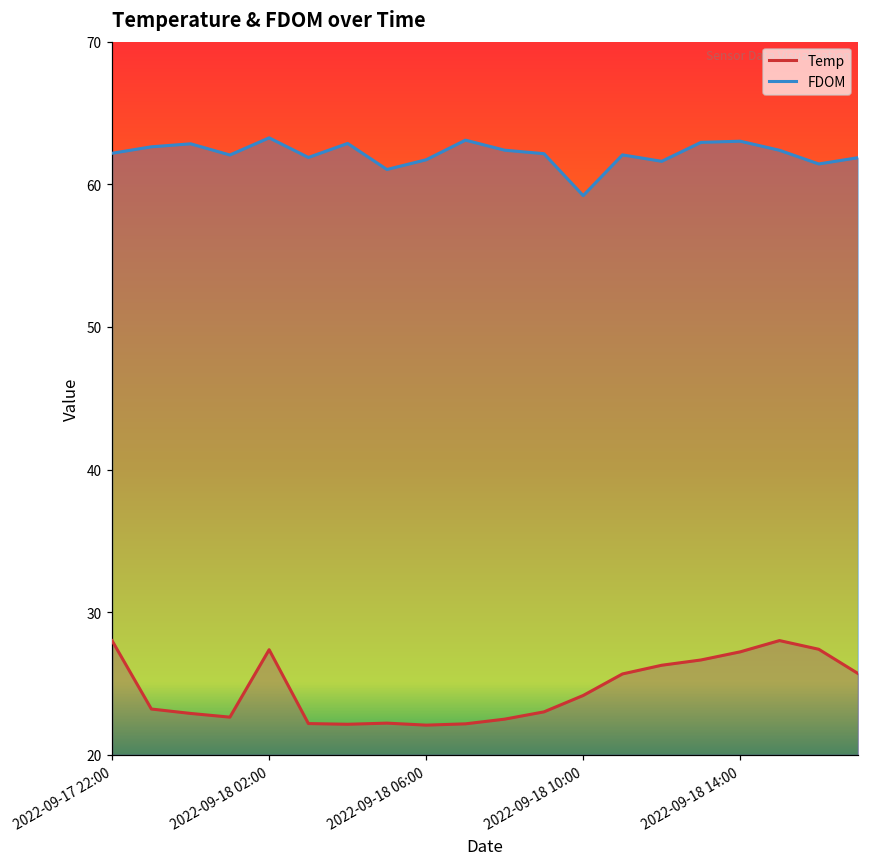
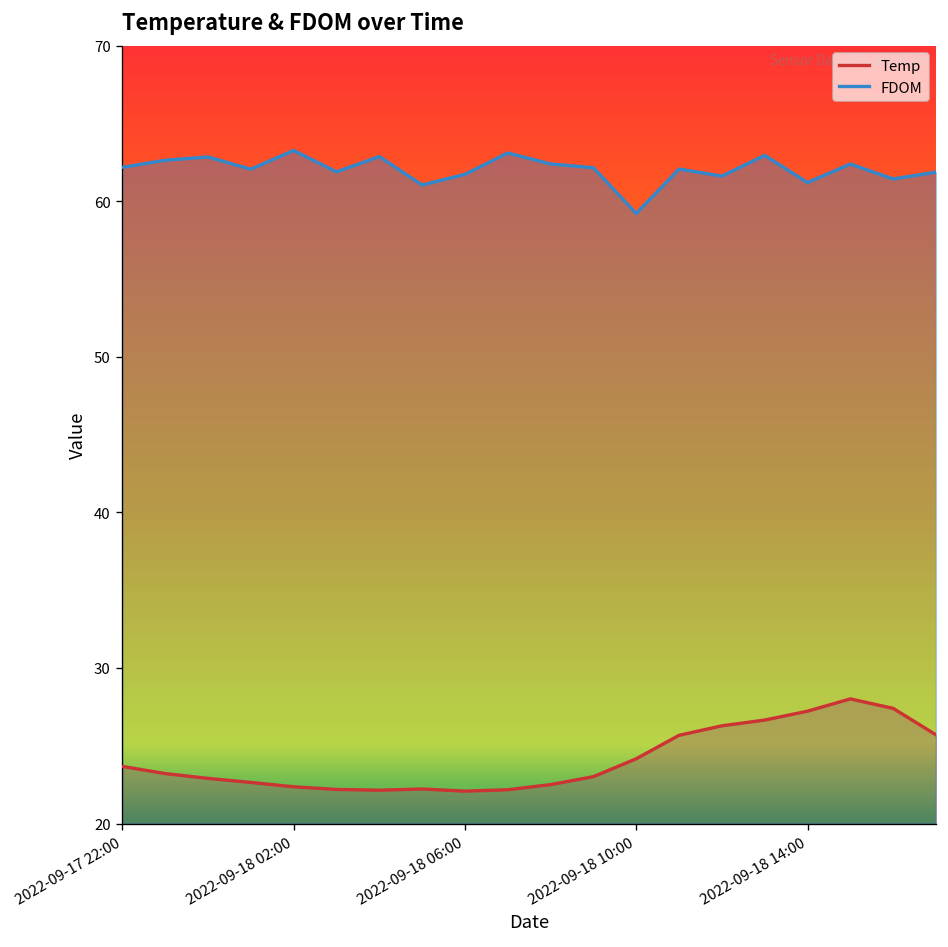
  {
    "Temp": {
-     "2022-09-17 22:00": 28.0,
-     "2022-09-18 02:00": 27.4,
+     "2022-09-17 22:00": 23.7,
+     "2022-09-18 02:00": 22.4,
      "2022-09-18 06:00": 22.1,
      "2022-09-18 10:00": 24.2,
      "2022-09-18 14:00": 27.2
    },
    "FDOM": {
      "2022-09-17 22:00": 62.2,
      "2022-09-18 02:00": 63.3,
      "2022-09-18 06:00": 61.7,
      "2022-09-18 10:00": 59.2,
-     "2022-09-18 14:00": 63.0
+     "2022-09-18 14:00": 61.2
    }
  }
